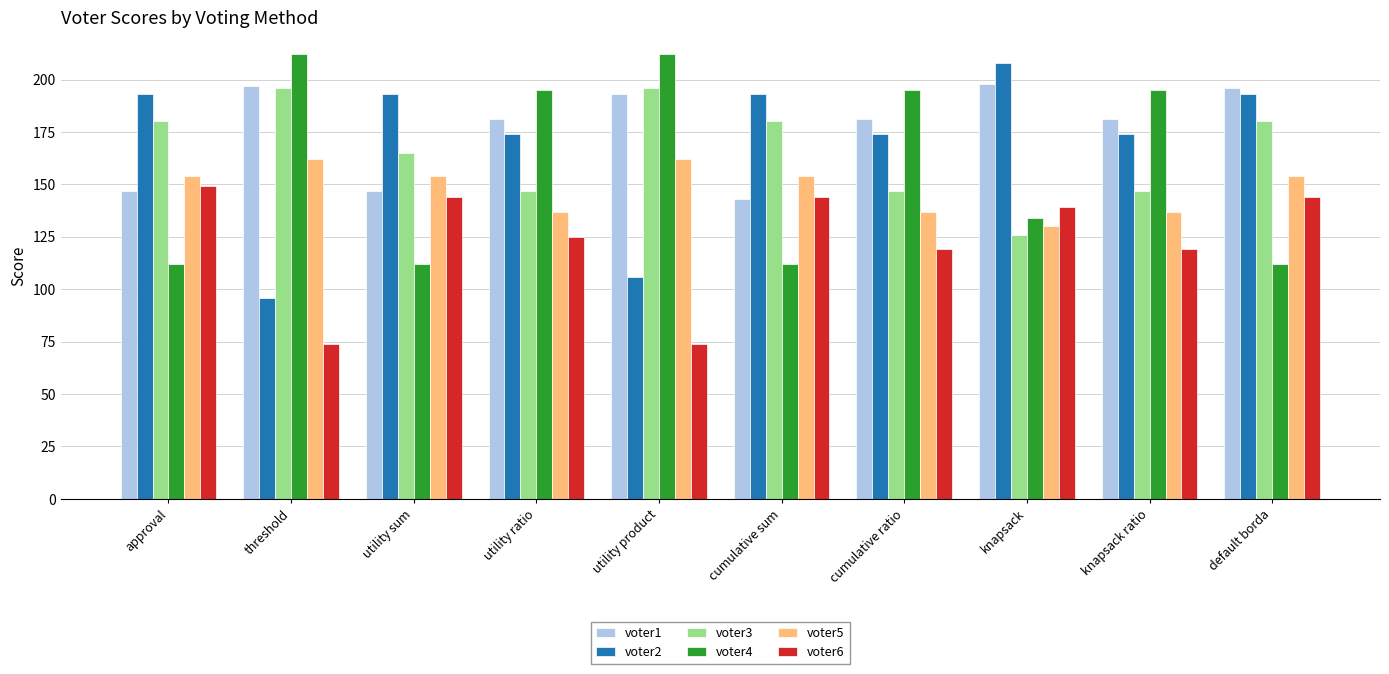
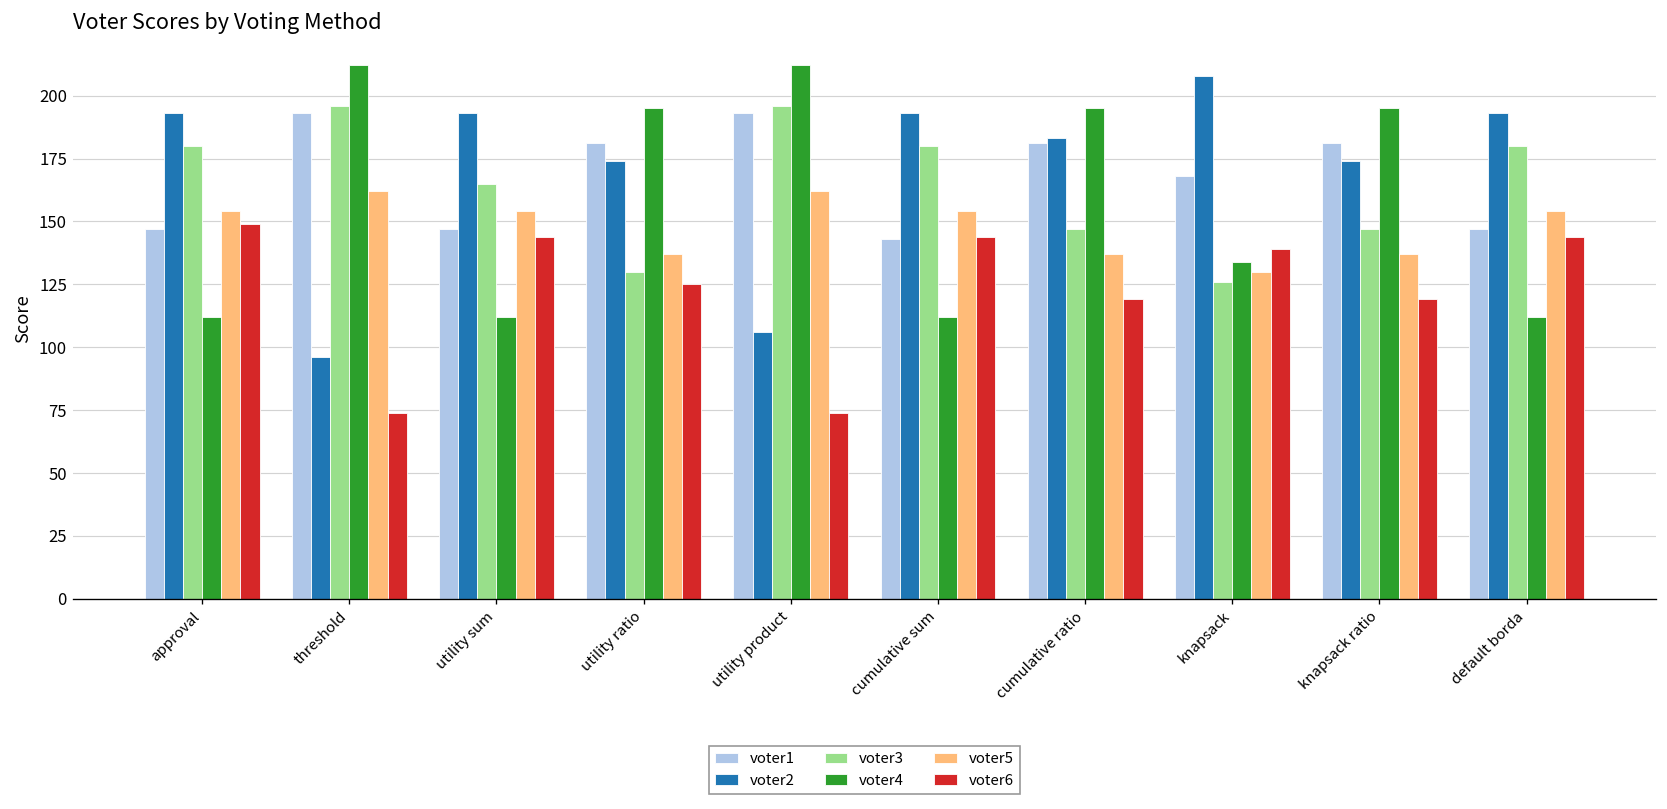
  {
    "voter1": {
      "approval": 147,
-     "threshold": 197,
+     "threshold": 193,
      "utility sum": 147,
      "utility ratio": 181,
      "utility product": 193,
      "cumulative sum": 143,
      "cumulative ratio": 181,
-     "knapsack": 198,
+     "knapsack": 168,
      "knapsack ratio": 181,
-     "default borda": 196
+     "default borda": 147
    },
    "voter2": {
      "approval": 193,
      "threshold": 96,
      "utility sum": 193,
      "utility ratio": 174,
      "utility product": 106,
      "cumulative sum": 193,
-     "cumulative ratio": 174,
+     "cumulative ratio": 183,
      "knapsack": 208,
      "knapsack ratio": 174,
      "default borda": 193
    },
    "voter3": {
      "approval": 180,
      "threshold": 196,
      "utility sum": 165,
-     "utility ratio": 147,
+     "utility ratio": 130,
      "utility product": 196,
      "cumulative sum": 180,
      "cumulative ratio": 147,
      "knapsack": 126,
      "knapsack ratio": 147,
      "default borda": 180
    },
    "voter4": {
      "approval": 112,
      "threshold": 212,
      "utility sum": 112,
      "utility ratio": 195,
      "utility product": 212,
      "cumulative sum": 112,
      "cumulative ratio": 195,
      "knapsack": 134,
      "knapsack ratio": 195,
      "default borda": 112
    },
    "voter5": {
      "approval": 154,
      "threshold": 162,
      "utility sum": 154,
      "utility ratio": 137,
      "utility product": 162,
      "cumulative sum": 154,
      "cumulative ratio": 137,
      "knapsack": 130,
      "knapsack ratio": 137,
      "default borda": 154
    },
    "voter6": {
      "approval": 149,
      "threshold": 74,
      "utility sum": 144,
      "utility ratio": 125,
      "utility product": 74,
      "cumulative sum": 144,
      "cumulative ratio": 119,
      "knapsack": 139,
      "knapsack ratio": 119,
      "default borda": 144
    }
  }
